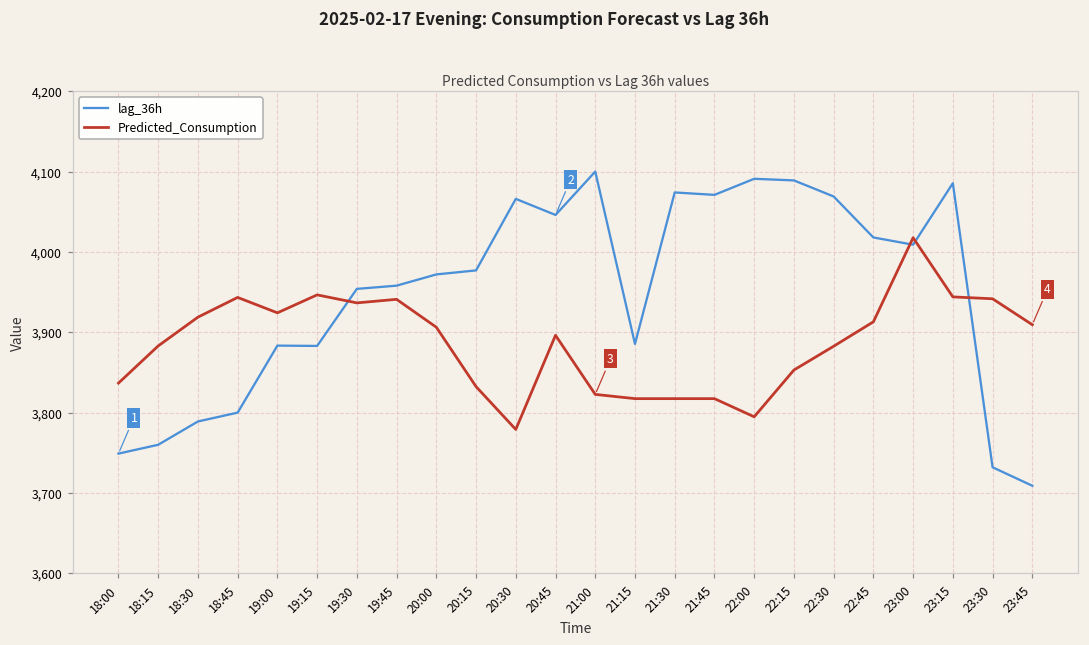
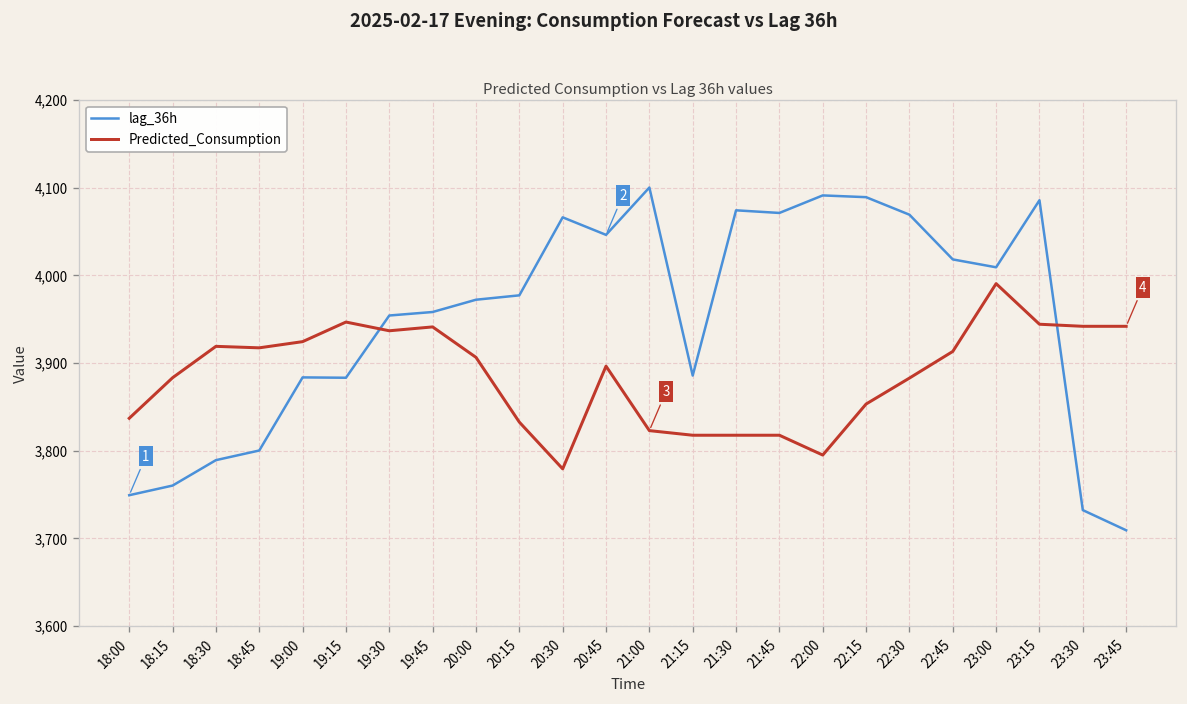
  {
    "lag_36h": {
      "18:00": "3,750",
      "18:15": "3,760",
      "18:30": "3,790",
      "18:45": "3,800",
      "19:00": "3,880",
      "19:15": "3,880",
      "19:30": "3,950",
      "19:45": "3,960",
      "20:00": "3,970",
      "20:15": "3,980",
      "20:30": "4,070",
      "20:45": "4,050",
      "21:00": "4,100",
      "21:15": "3,890",
      "21:30": "4,070",
      "21:45": "4,070",
      "22:00": "4,090",
      "22:15": "4,090",
      "22:30": "4,070",
      "22:45": "4,020",
      "23:00": "4,010",
      "23:15": "4,090",
      "23:30": "3,730",
      "23:45": "3,710"
    },
    "Predicted_Consumption": {
      "18:00": "3,840",
      "18:15": "3,880",
      "18:30": "3,920",
-     "18:45": "3,940",
+     "18:45": "3,920",
      "19:00": "3,920",
      "19:15": "3,950",
      "19:30": "3,940",
      "19:45": "3,940",
      "20:00": "3,910",
      "20:15": "3,830",
      "20:30": "3,780",
      "20:45": "3,900",
      "21:00": "3,820",
      "21:15": "3,820",
      "21:30": "3,820",
      "21:45": "3,820",
      "22:00": "3,790",
      "22:15": "3,850",
      "22:30": "3,880",
      "22:45": "3,910",
-     "23:00": "4,020",
+     "23:00": "3,990",
      "23:15": "3,940",
      "23:30": "3,940",
-     "23:45": "3,910"
+     "23:45": "3,940"
    }
  }
